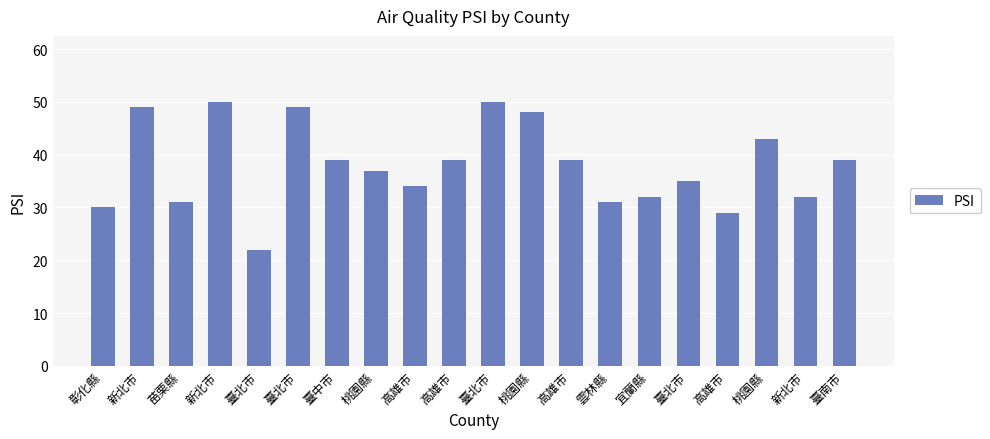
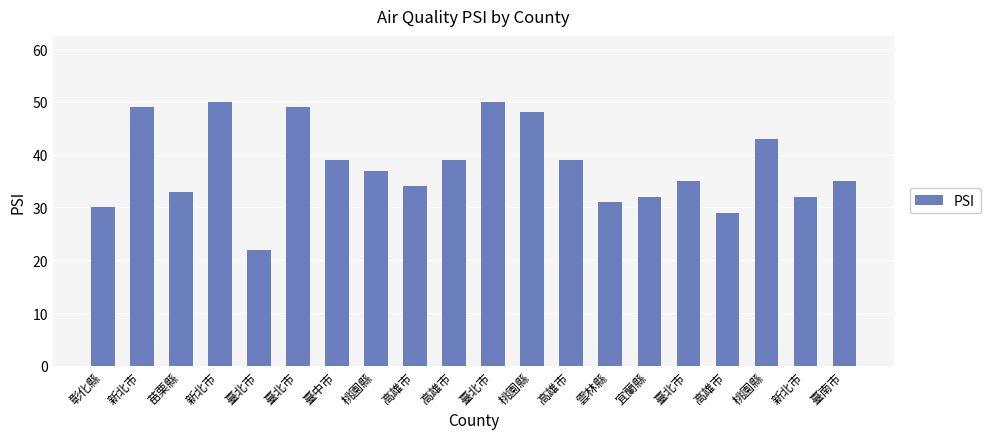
  {
    "彰化縣": 30,
-   "苗栗縣": 31,
+   "苗栗縣": 33,
    "臺中市": 39,
    "雲林縣": 31,
    "宜蘭縣": 32,
-   "臺南市": 39
+   "臺南市": 35
  }
